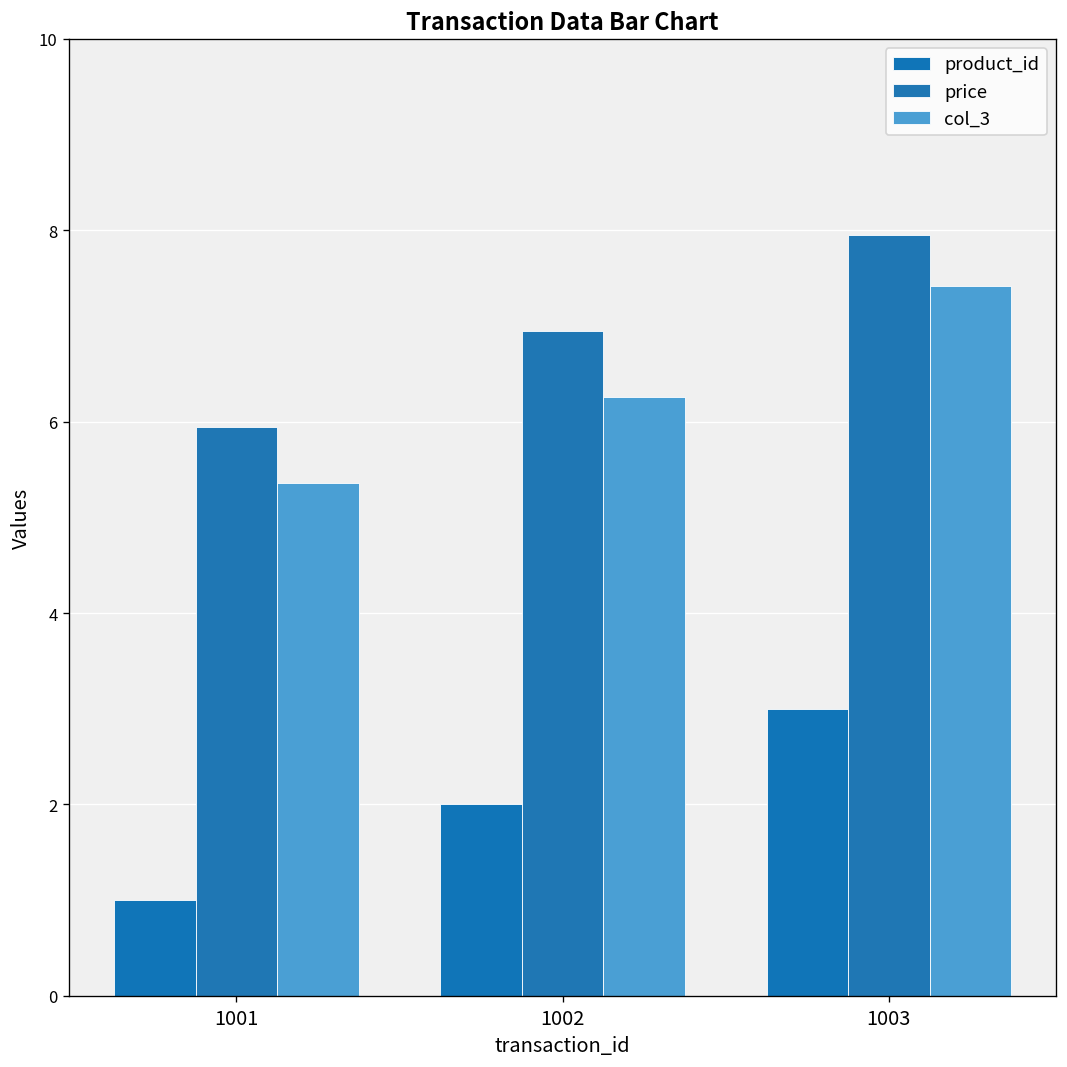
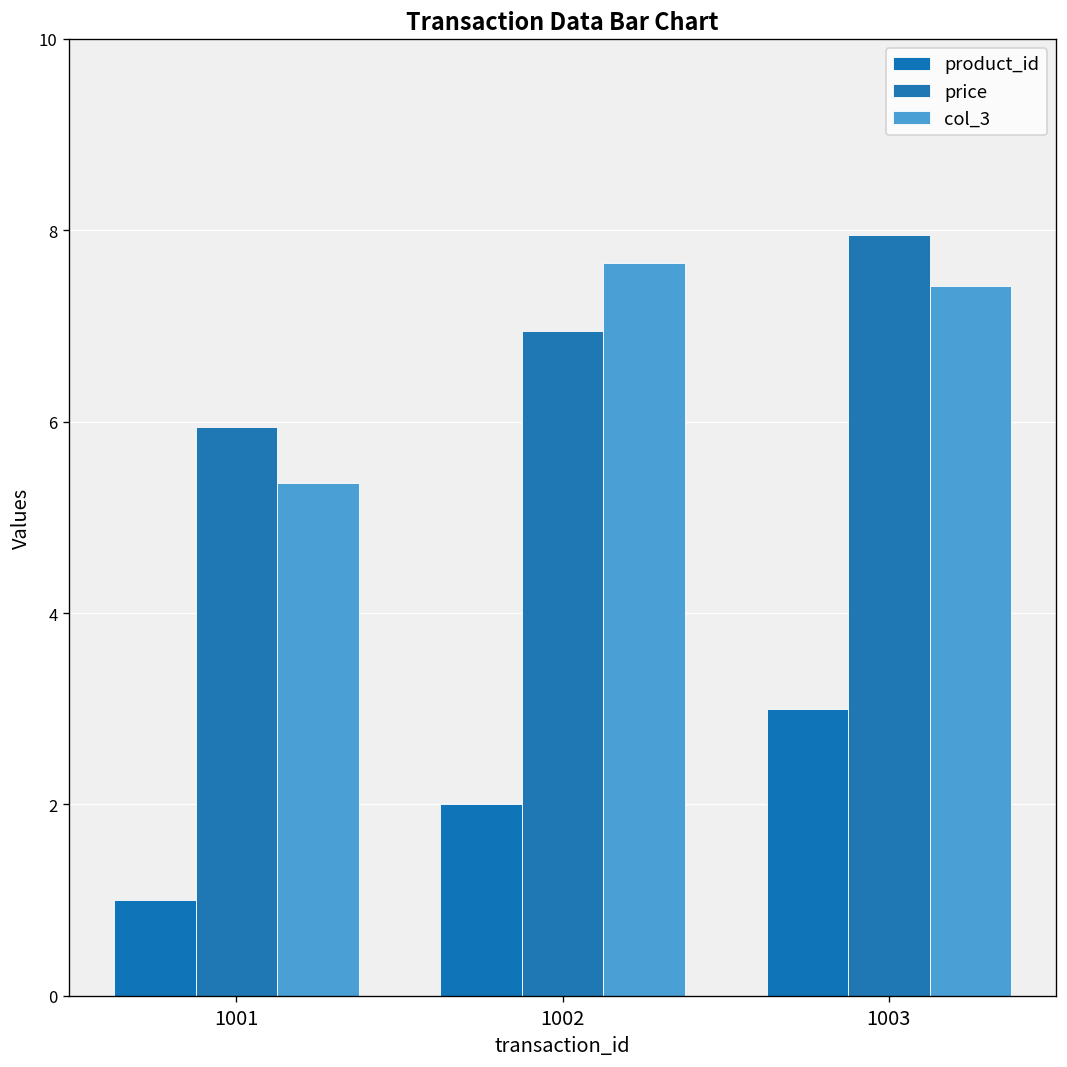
  {
    "col_3": {
      "1001": 5.4,
-     "1002": 6.3,
+     "1002": 7.7,
      "1003": 7.4
    }
  }
